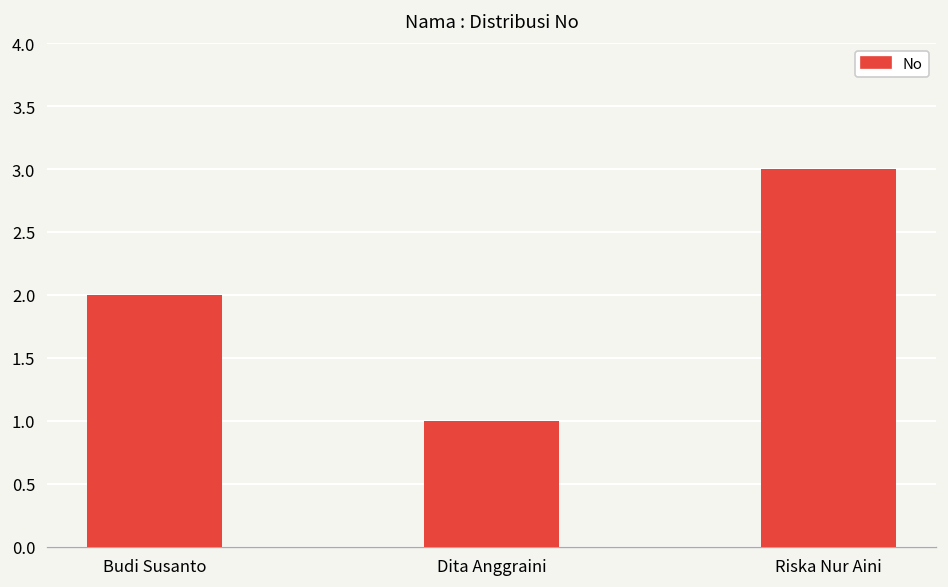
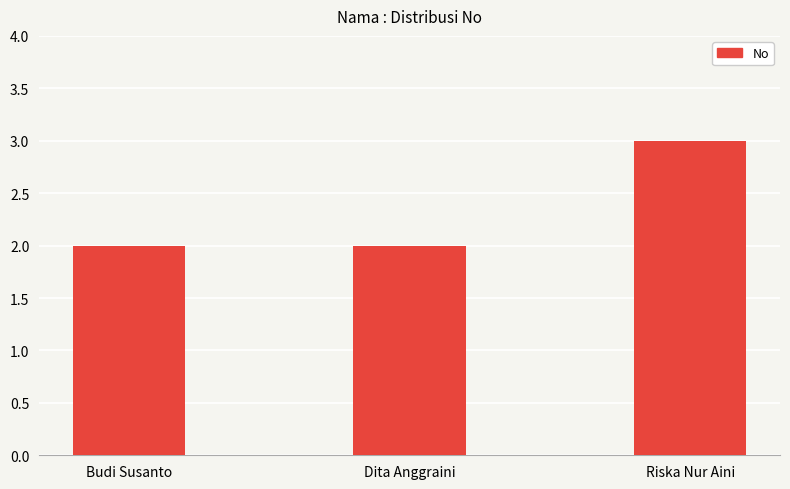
  {
    "Budi Susanto": 2,
-   "Dita Anggraini": 1,
+   "Dita Anggraini": 2,
    "Riska Nur Aini": 3
  }
